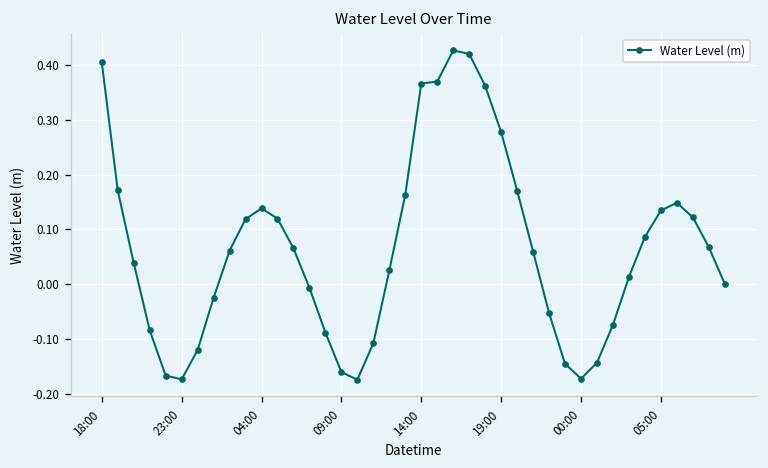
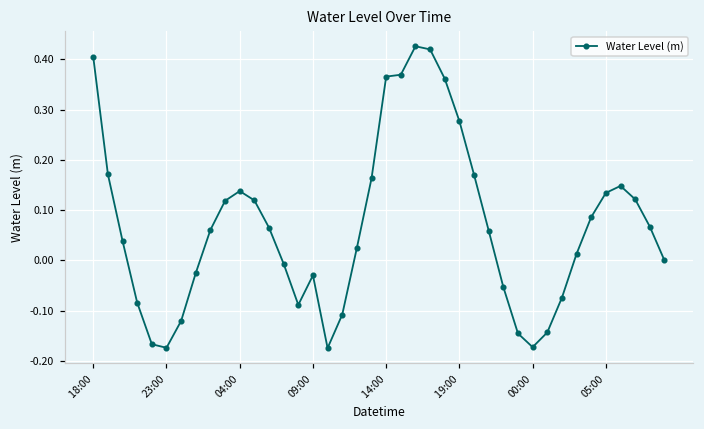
  {
    "18:00": 0.41,
    "23:00": -0.17,
    "04:00": 0.14,
-   "09:00": -0.16,
+   "09:00": -0.03,
    "14:00": 0.37,
    "19:00": 0.28,
    "00:00": -0.17,
    "05:00": 0.13
  }
